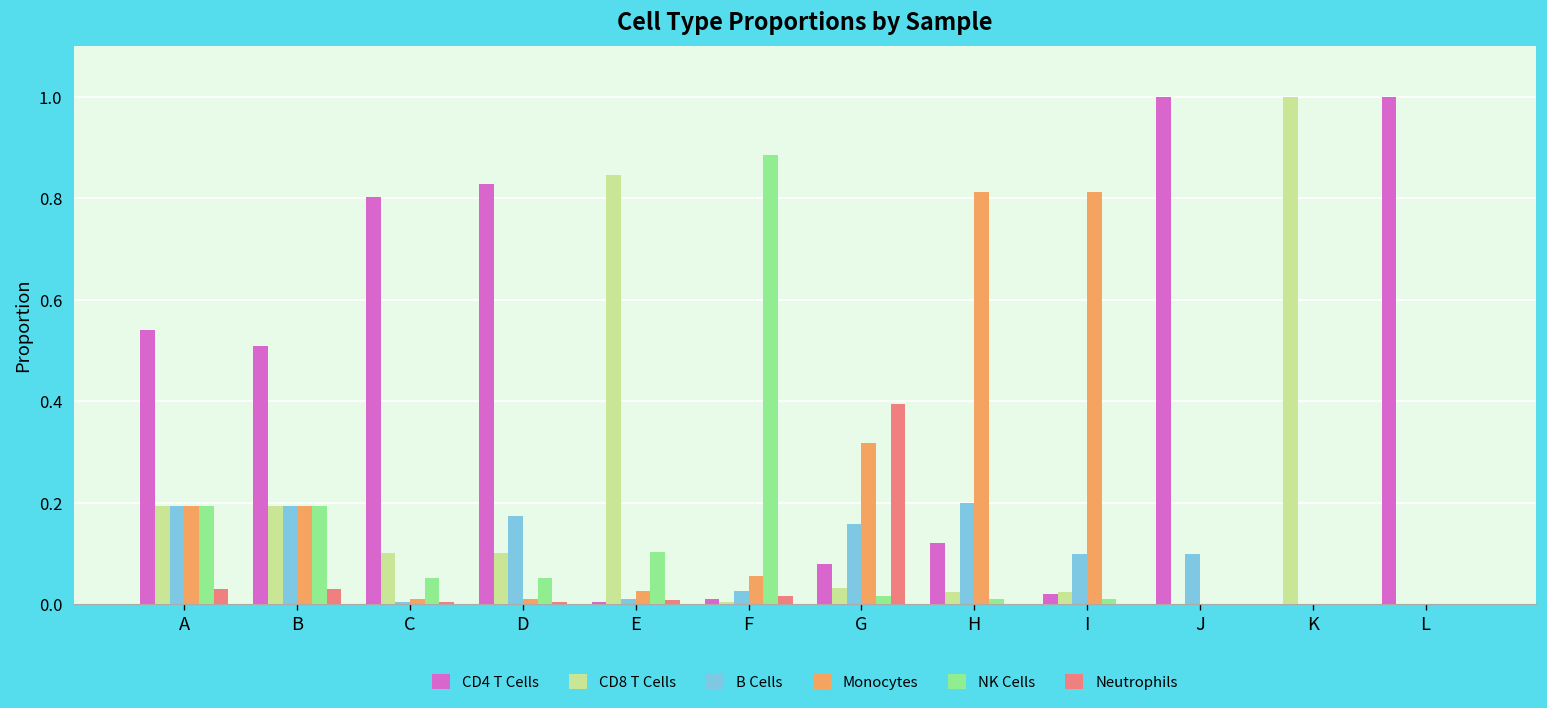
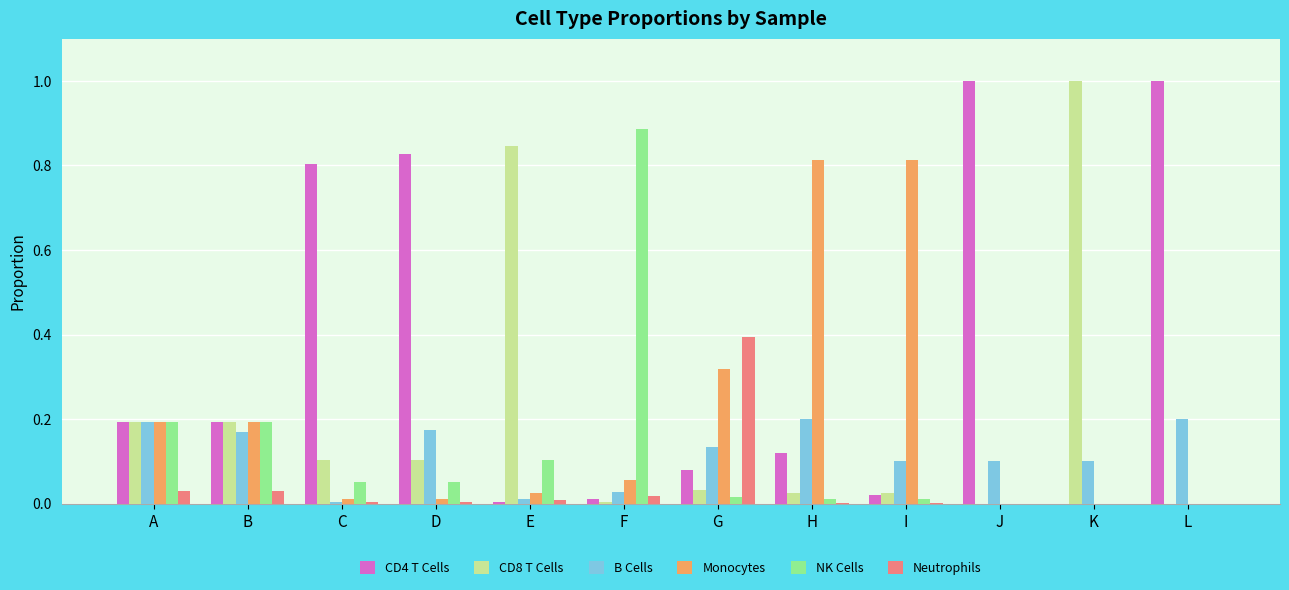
  {
    "CD4 T Cells": {
-     "A": 0.54,
-     "B": 0.51,
+     "A": 0.19,
+     "B": 0.19,
      "C": 0.80,
      "D": 0.83,
      "F": 0.01,
      "G": 0.08,
      "H": 0.12,
      "I": 0.02,
      "J": 1.00,
      "K": 0.00,
      "L": 1.00
    },
    "B Cells": {
      "A": 0.19,
-     "B": 0.19,
+     "B": 0.17,
      "D": 0.18,
      "E": 0.01,
      "F": 0.03,
-     "G": 0.16,
+     "G": 0.13,
      "H": 0.20,
      "I": 0.10,
      "J": 0.10,
-     "K": 0.0,
-     "L": 0.0
+     "K": 0.1,
+     "L": 0.2
    }
  }
